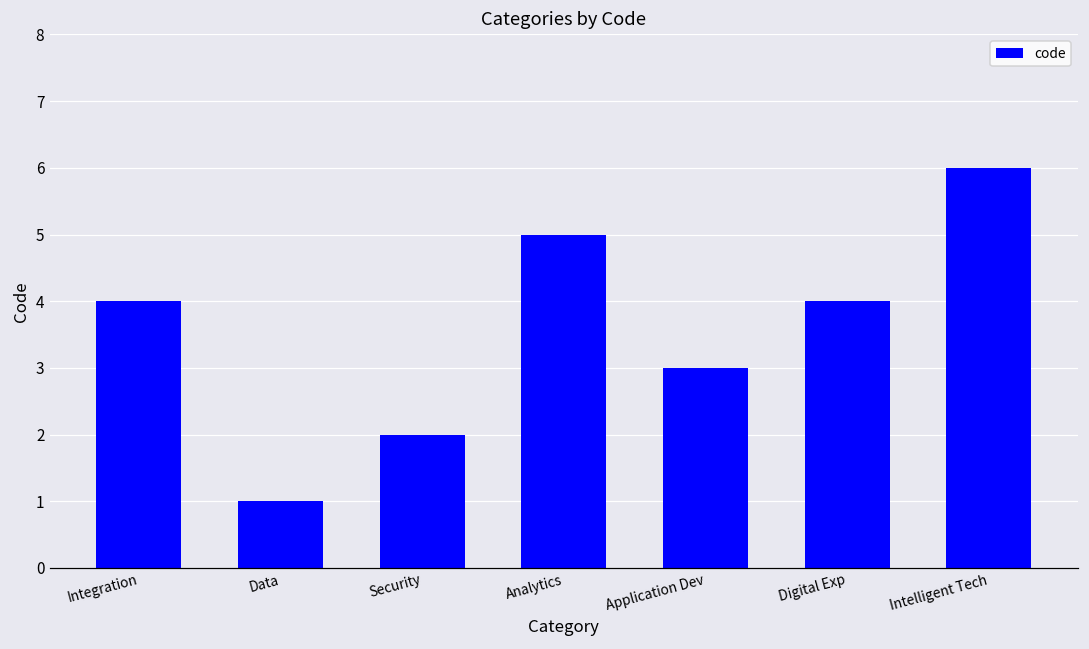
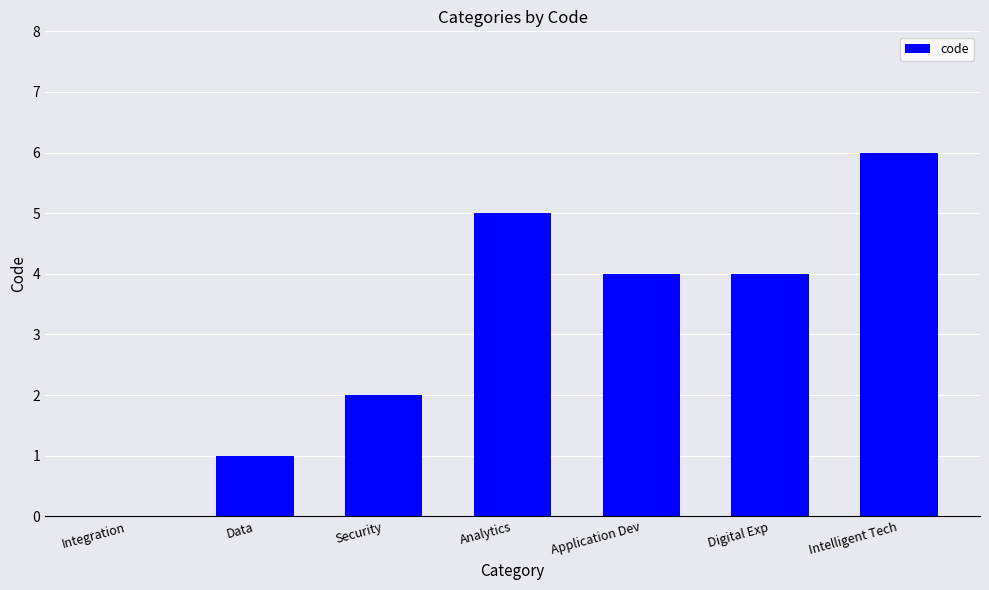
  {
-   "Integration": 4,
+   "Integration": 0,
    "Data": 1,
    "Security": 2,
    "Analytics": 5,
-   "Application Dev": 3,
+   "Application Dev": 4,
    "Digital Exp": 4,
    "Intelligent Tech": 6
  }
